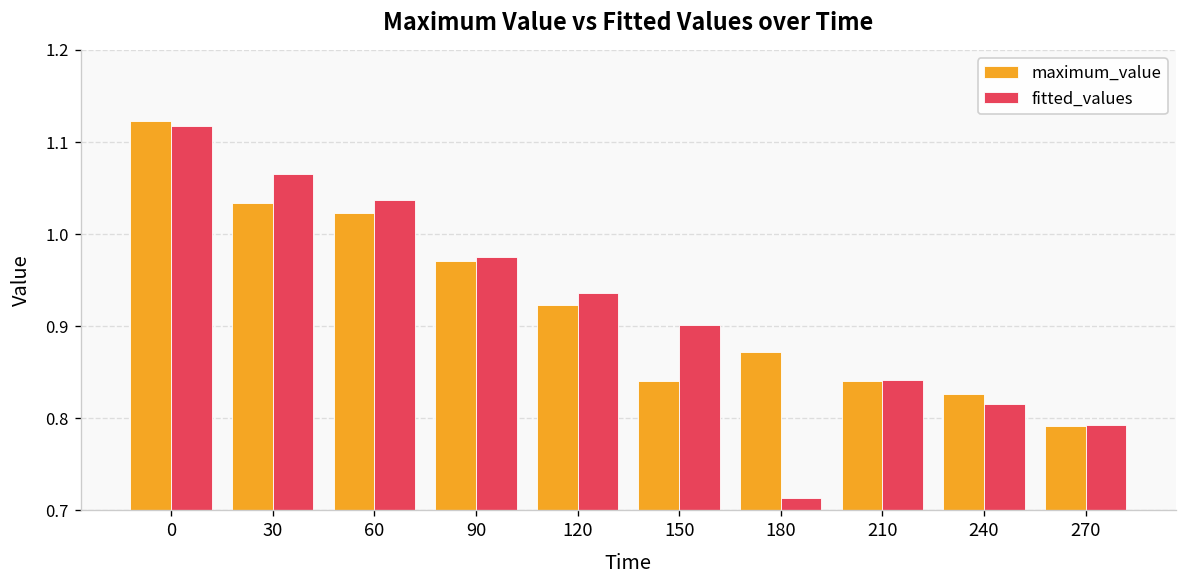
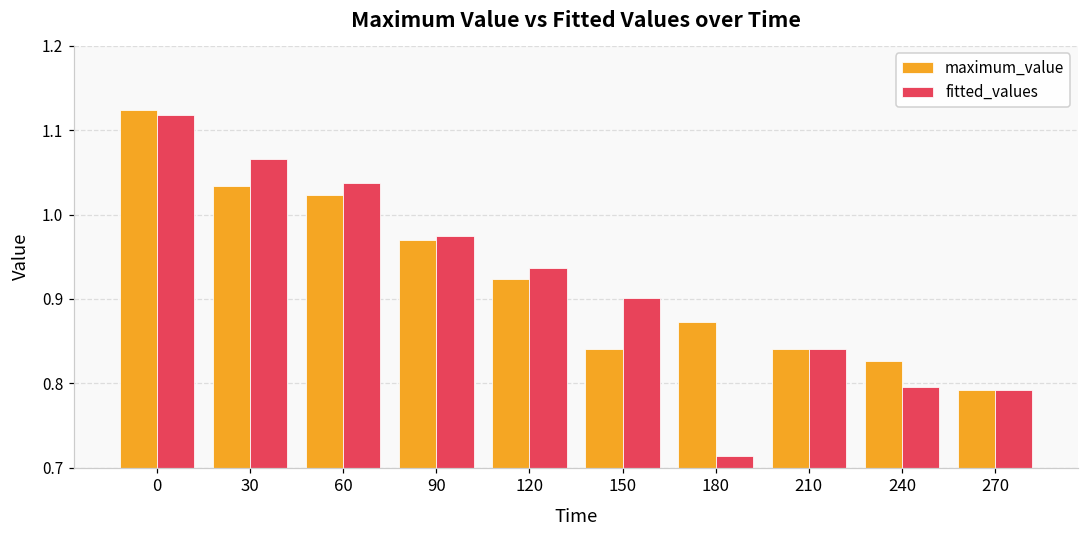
  {
    "maximum_value": {
      "0": 1.12,
      "30": 1.03,
      "60": 1.02,
      "90": 0.97,
      "120": 0.92,
      "150": 0.84,
      "180": 0.87,
      "210": 0.84,
      "240": 0.83,
      "270": 0.79
    },
    "fitted_values": {
      "0": 1.12,
      "30": 1.07,
      "60": 1.04,
      "90": 0.97,
      "120": 0.94,
      "150": 0.90,
      "180": 0.71,
      "210": 0.84,
-     "240": 0.82,
+     "240": 0.80,
      "270": 0.79
    }
  }
